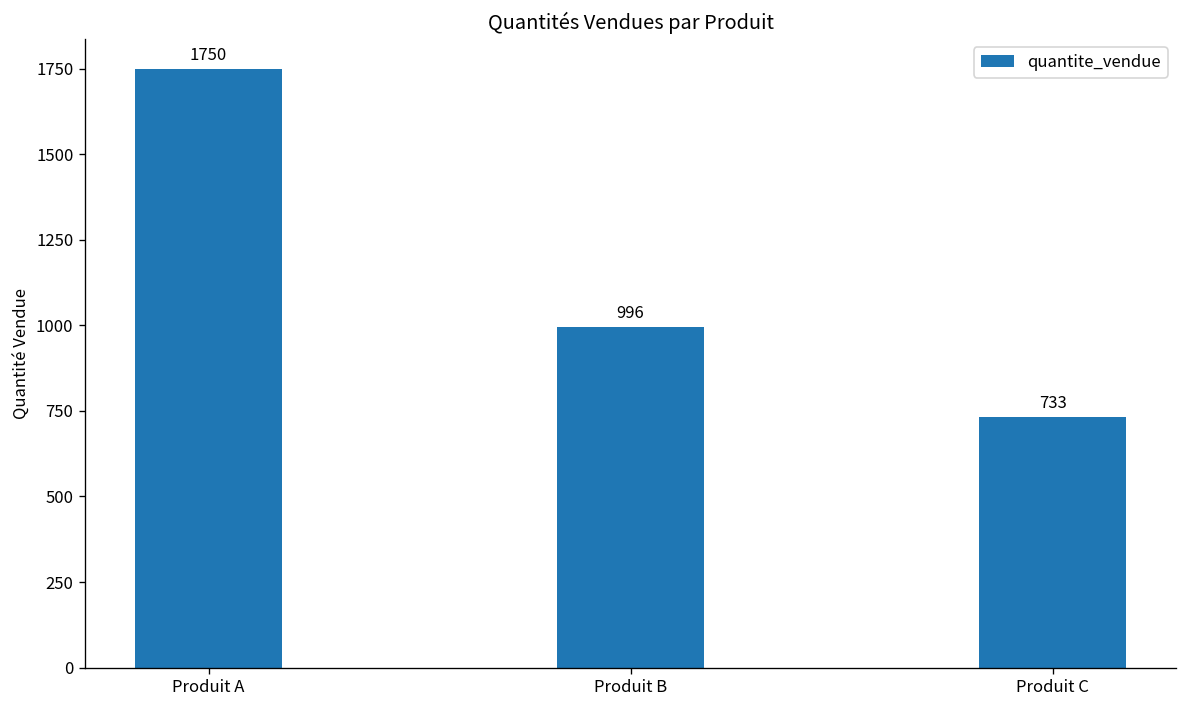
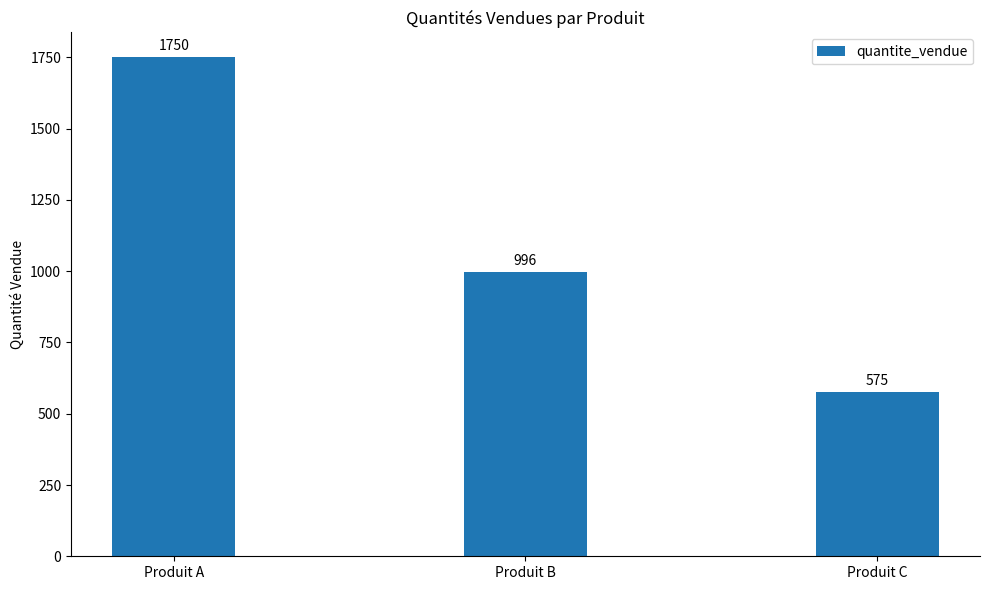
  {
    "Produit A": 1750,
    "Produit B": 996,
-   "Produit C": 733
+   "Produit C": 575
  }
